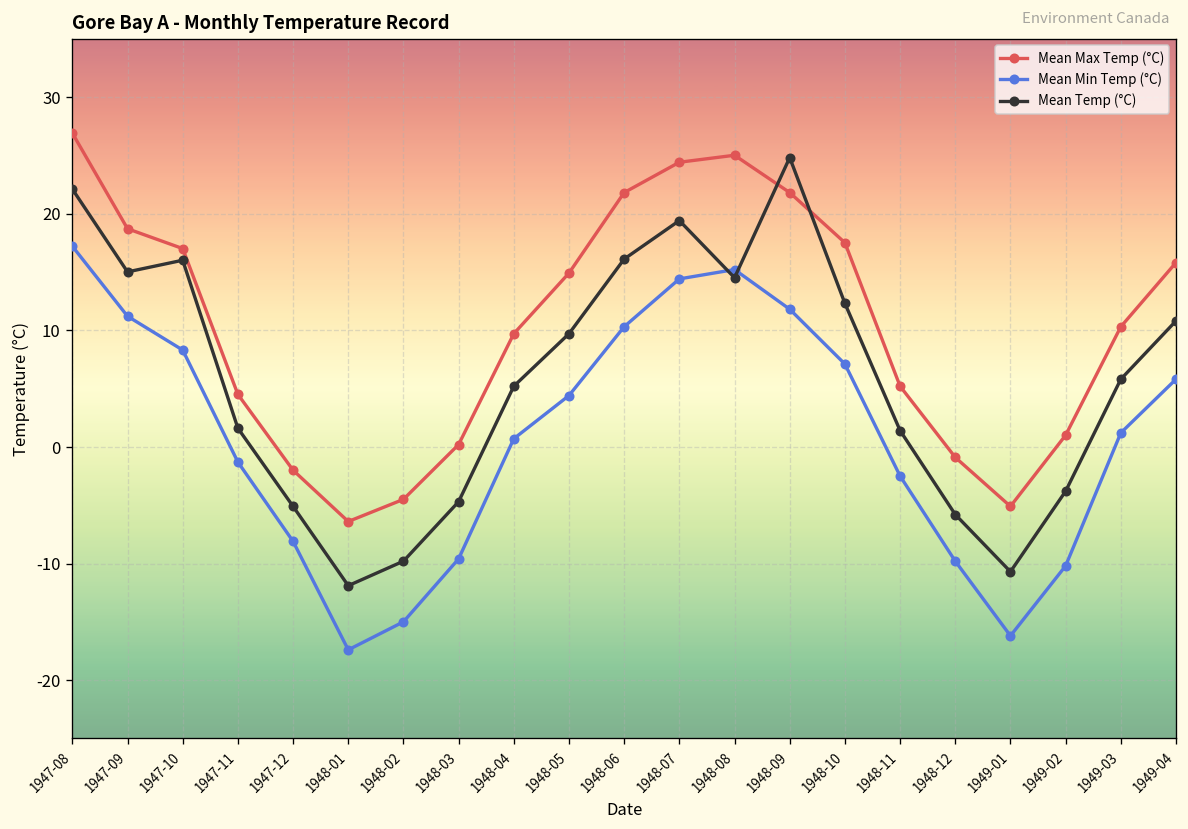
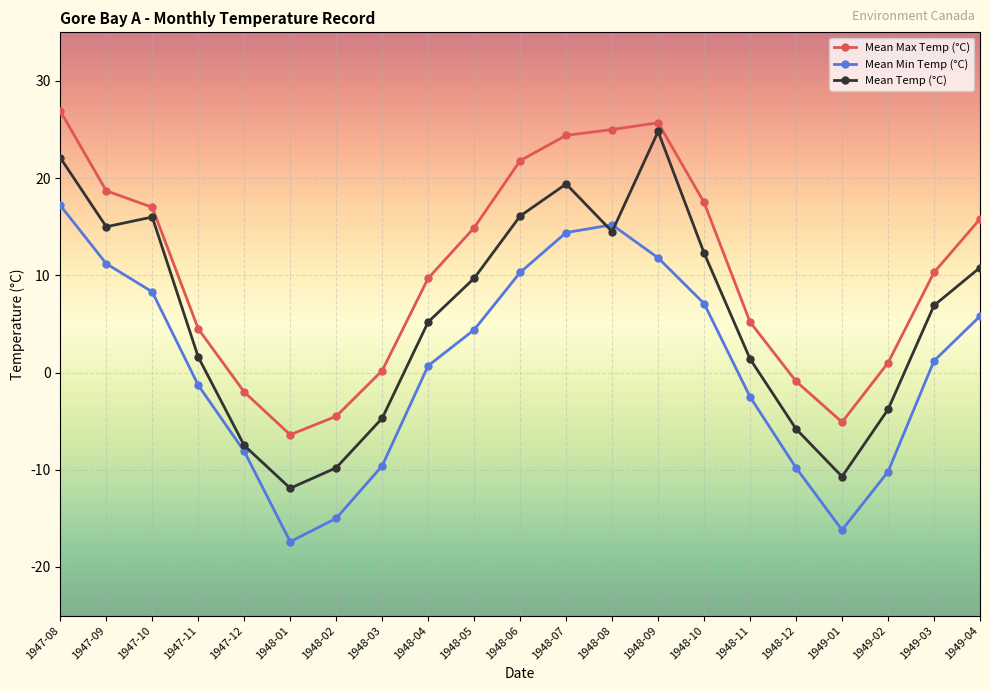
  {
    "Mean Max Temp (°C)": {
      "1947-08": 27,
      "1947-09": 19,
      "1947-10": 17,
      "1947-11": 5,
      "1947-12": -2,
      "1948-01": -6,
      "1948-02": -5,
      "1948-03": 0,
      "1948-04": 10,
      "1948-05": 15,
      "1948-06": 22,
      "1948-07": 24,
      "1948-08": 25,
-     "1948-09": 22,
+     "1948-09": 26,
      "1948-10": 18,
      "1948-11": 5,
      "1948-12": -1,
      "1949-01": -5,
      "1949-02": 1,
      "1949-03": 10,
      "1949-04": 16
    },
    "Mean Min Temp (°C)": {
      "1947-08": 17,
      "1947-09": 11,
      "1947-10": 8,
      "1947-11": -1,
      "1947-12": -8,
      "1948-01": -17,
      "1948-02": -15,
      "1948-03": -10,
      "1948-04": 1,
      "1948-05": 4,
      "1948-06": 10,
      "1948-07": 14,
      "1948-08": 15,
      "1948-09": 12,
      "1948-10": 7,
      "1948-11": -3,
      "1948-12": -10,
      "1949-01": -16,
      "1949-02": -10,
      "1949-03": 1,
      "1949-04": 6
    },
    "Mean Temp (°C)": {
      "1947-08": 22,
      "1947-09": 15,
      "1947-10": 16,
      "1947-11": 2,
-     "1947-12": -5,
+     "1947-12": -8,
      "1948-01": -12,
      "1948-02": -10,
      "1948-03": -5,
      "1948-04": 5,
      "1948-05": 10,
      "1948-06": 16,
      "1948-07": 19,
      "1948-08": 15,
      "1948-09": 25,
      "1948-10": 12,
      "1948-11": 1,
      "1948-12": -6,
      "1949-01": -11,
      "1949-02": -4,
-     "1949-03": 6,
+     "1949-03": 7,
      "1949-04": 11
    }
  }
